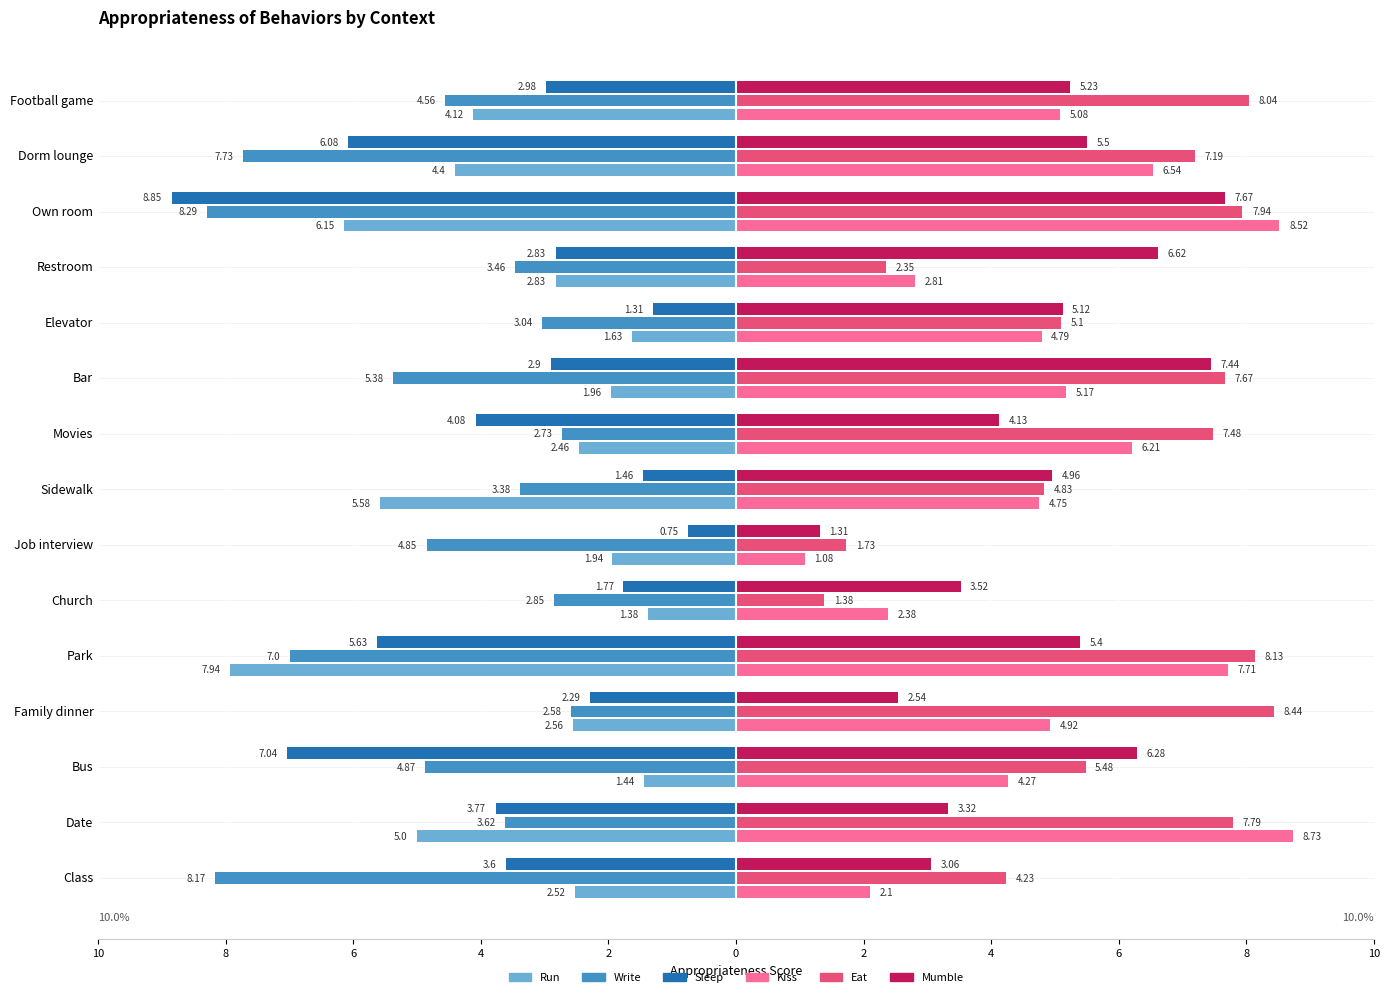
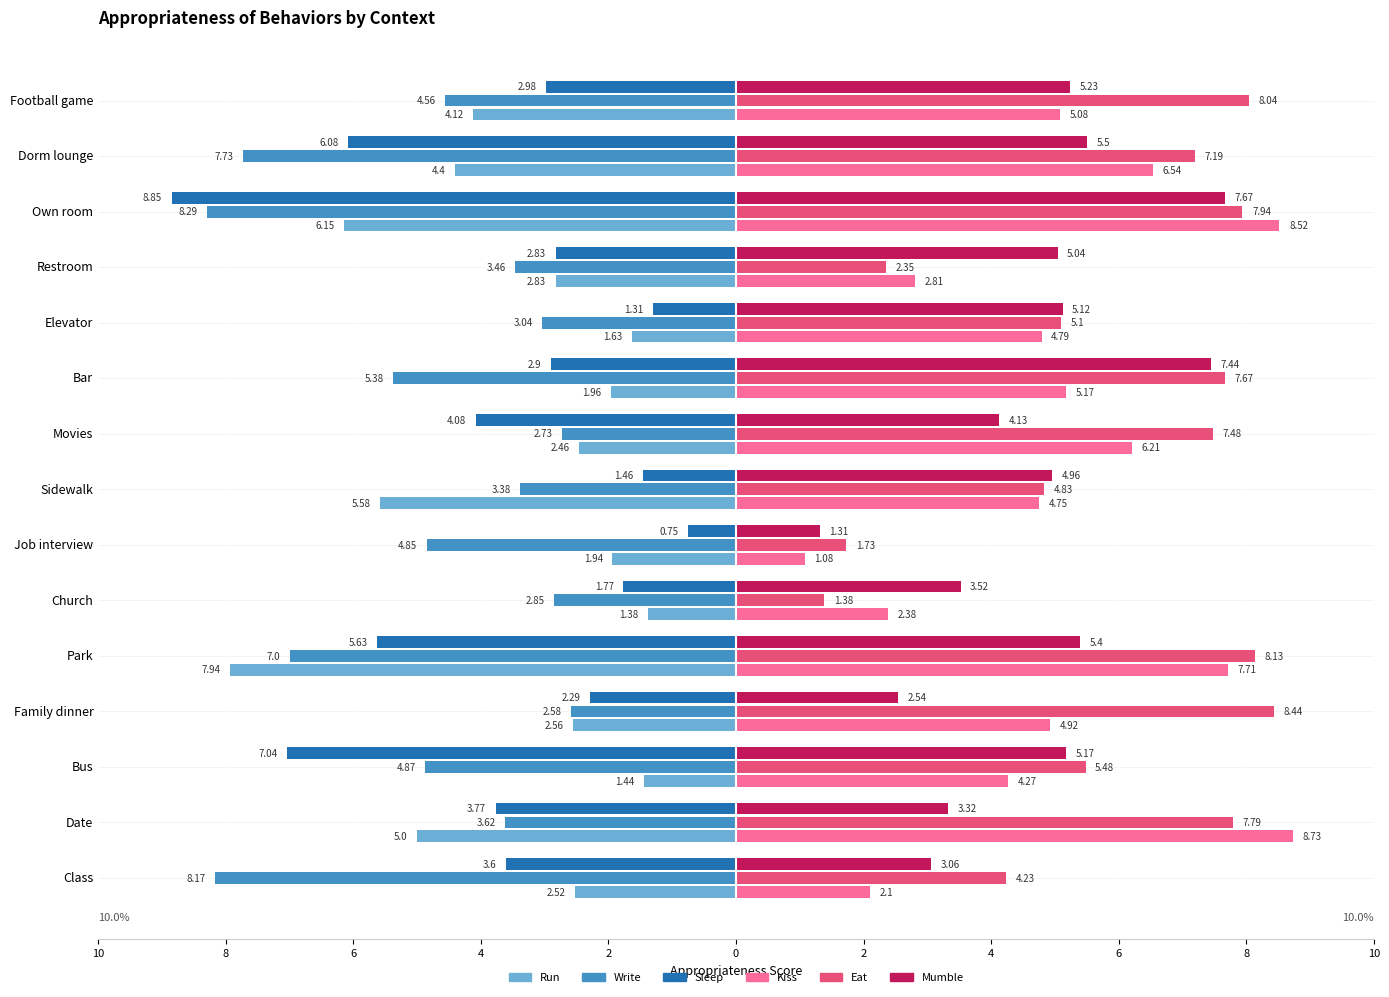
  {
    "Mumble": {
      "Football game": 5.23,
      "Dorm lounge": 5.5,
      "Own room": 7.67,
-     "Restroom": 6.62,
+     "Restroom": 5.04,
      "Elevator": 5.12,
      "Bar": 7.44,
      "Movies": 4.13,
      "Sidewalk": 4.96,
      "Job interview": 1.31,
      "Church": 3.52,
      "Park": 5.4,
      "Family dinner": 2.54,
-     "Bus": 6.28,
+     "Bus": 5.17,
      "Date": 3.32,
      "Class": 3.06
    }
  }
